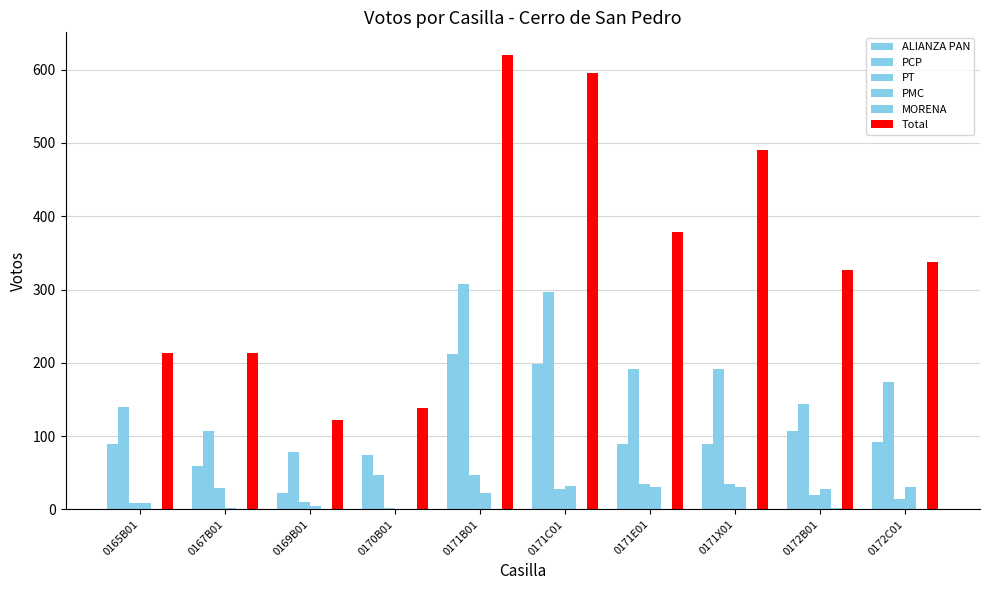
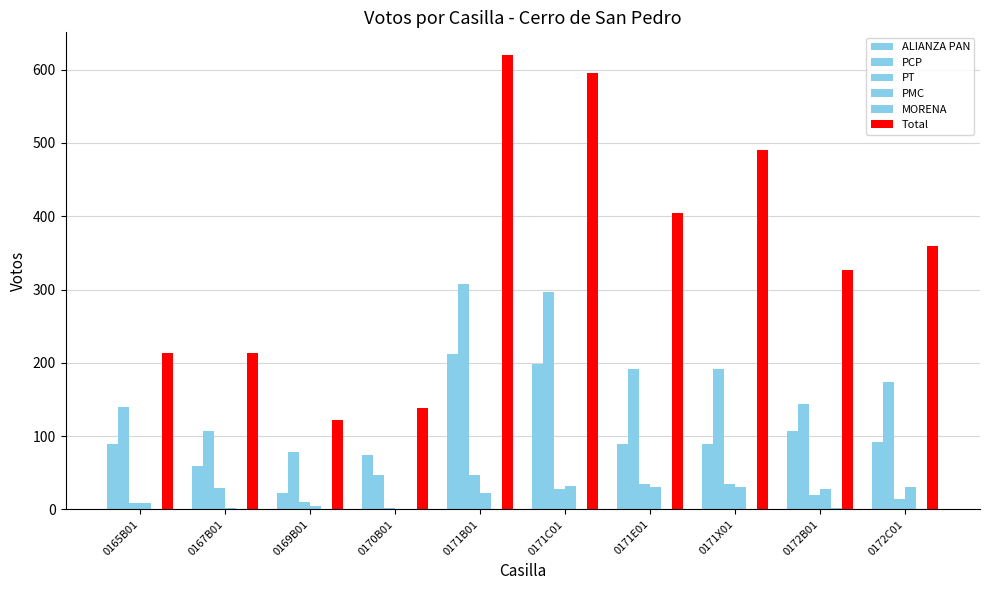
  {
    "Total": {
      "0165B01": 210,
      "0167B01": 210,
      "0169B01": 120,
      "0170B01": 140,
      "0171B01": 620,
      "0171C01": 600,
-     "0171E01": 380,
+     "0171E01": 400,
      "0171X01": 490,
      "0172B01": 330,
-     "0172C01": 340
+     "0172C01": 360
    }
  }
